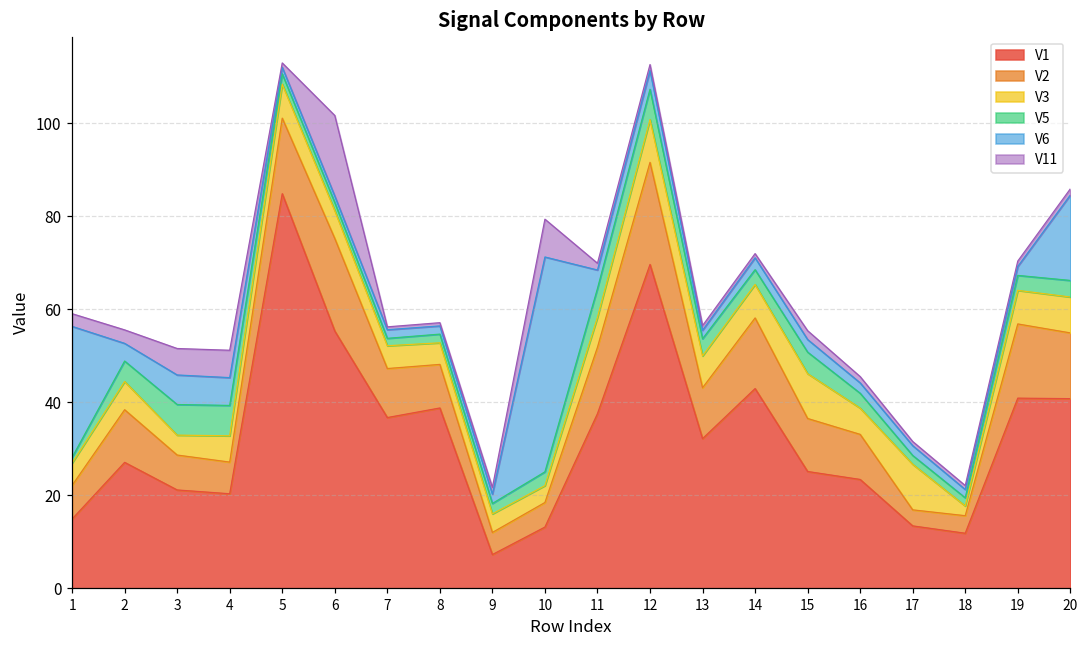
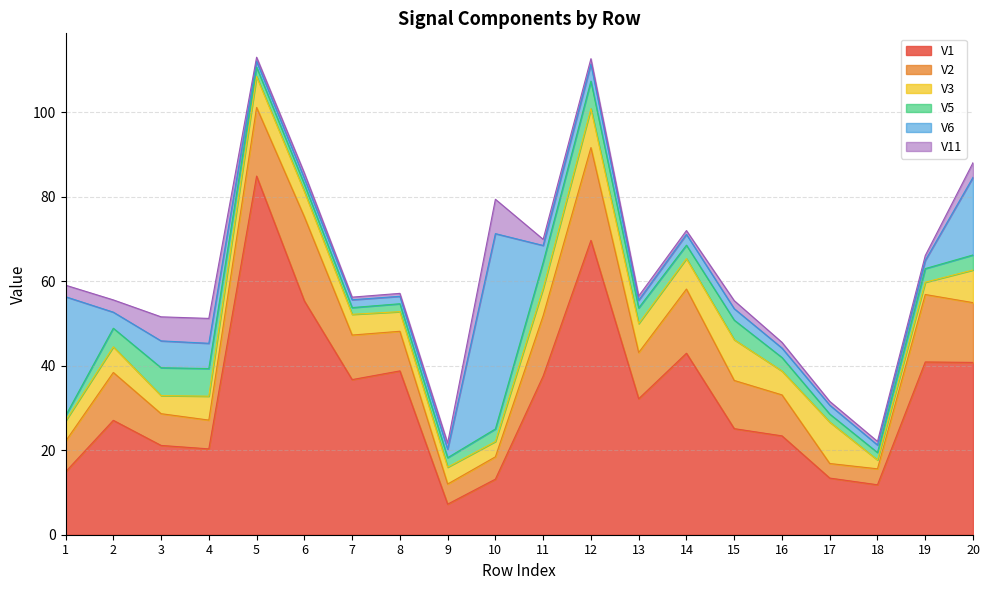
  {
    "V3": {
      "1": 5,
      "2": 6,
      "3": 4,
      "4": 6,
      "5": 7,
      "6": 6,
      "7": 5,
      "8": 5,
      "9": 4,
      "10": 4,
      "11": 6,
      "12": 9,
      "13": 7,
      "14": 7,
      "15": 10,
      "16": 6,
      "17": 10,
      "18": 2,
-     "19": 7,
+     "19": 3,
      "20": 8
    },
    "V5": {
      "1": 1,
      "2": 4,
      "3": 7,
      "4": 7,
      "5": 2,
      "6": 2,
      "7": 2,
      "8": 2,
      "9": 2,
      "10": 3,
      "11": 6,
      "12": 7,
      "13": 4,
      "14": 3,
      "15": 5,
      "16": 3,
      "17": 2,
      "18": 2,
      "19": 3,
      "20": 4
    },
    "V6": {
      "1": 28,
      "2": 4,
      "3": 6,
      "4": 6,
      "5": 1,
      "6": 1,
      "7": 2,
      "8": 2,
      "9": 2,
      "10": 46,
      "11": 4,
      "12": 4,
      "13": 2,
      "14": 3,
      "15": 3,
      "16": 2,
      "17": 2,
      "18": 2,
      "19": 2,
      "20": 18
    },
    "V11": {
      "1": 3,
      "2": 3,
      "3": 6,
      "4": 6,
      "5": 1,
-     "6": 17,
+     "6": 1,
      "7": 1,
      "8": 1,
      "9": 1,
      "10": 8,
      "11": 1,
      "12": 1,
      "13": 1,
      "14": 1,
      "15": 2,
      "16": 1,
      "17": 1,
      "18": 1,
      "19": 1,
-     "20": 1
+     "20": 3
    }
  }
